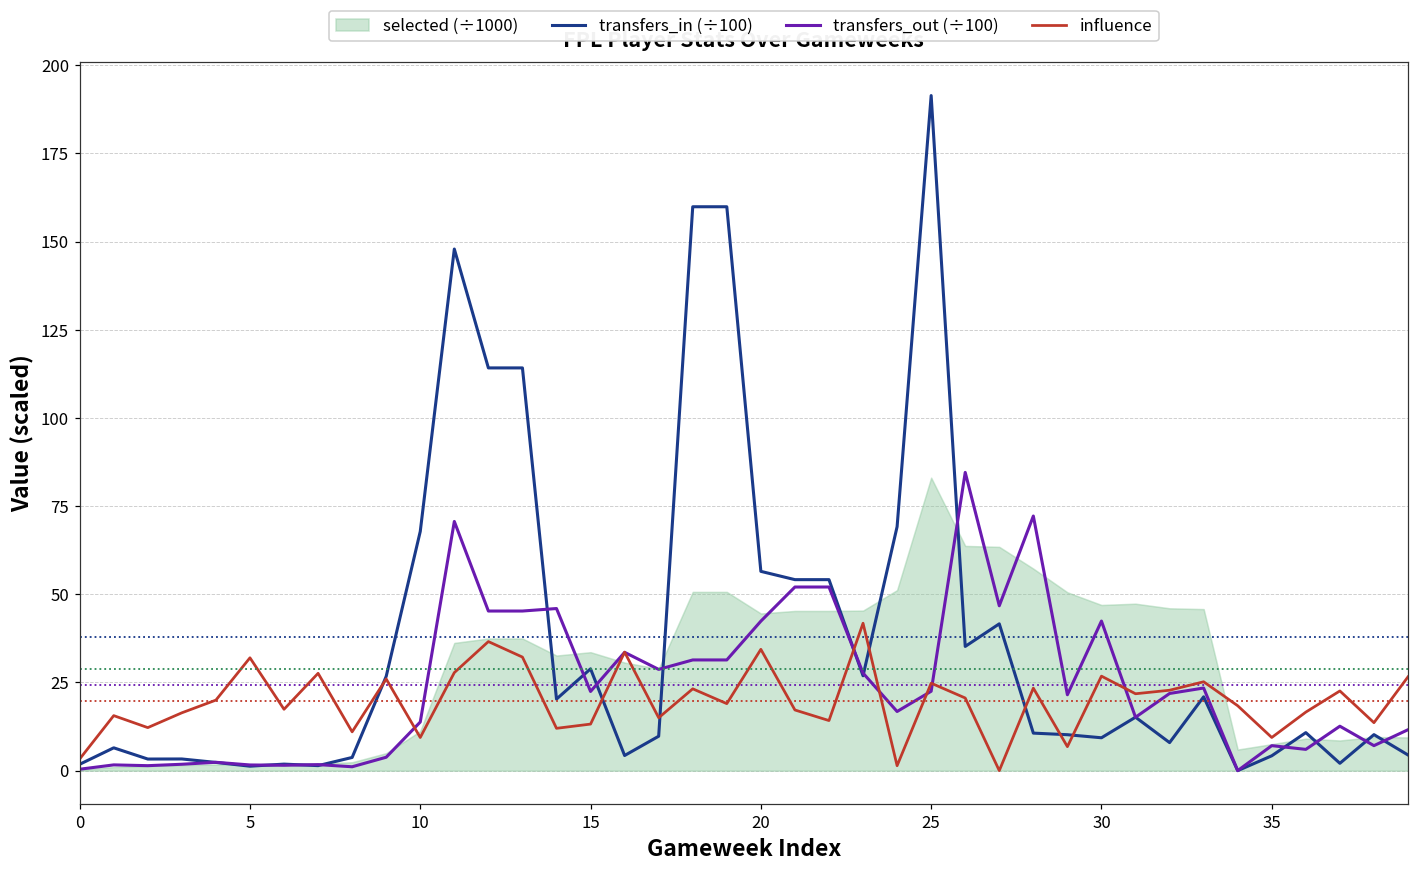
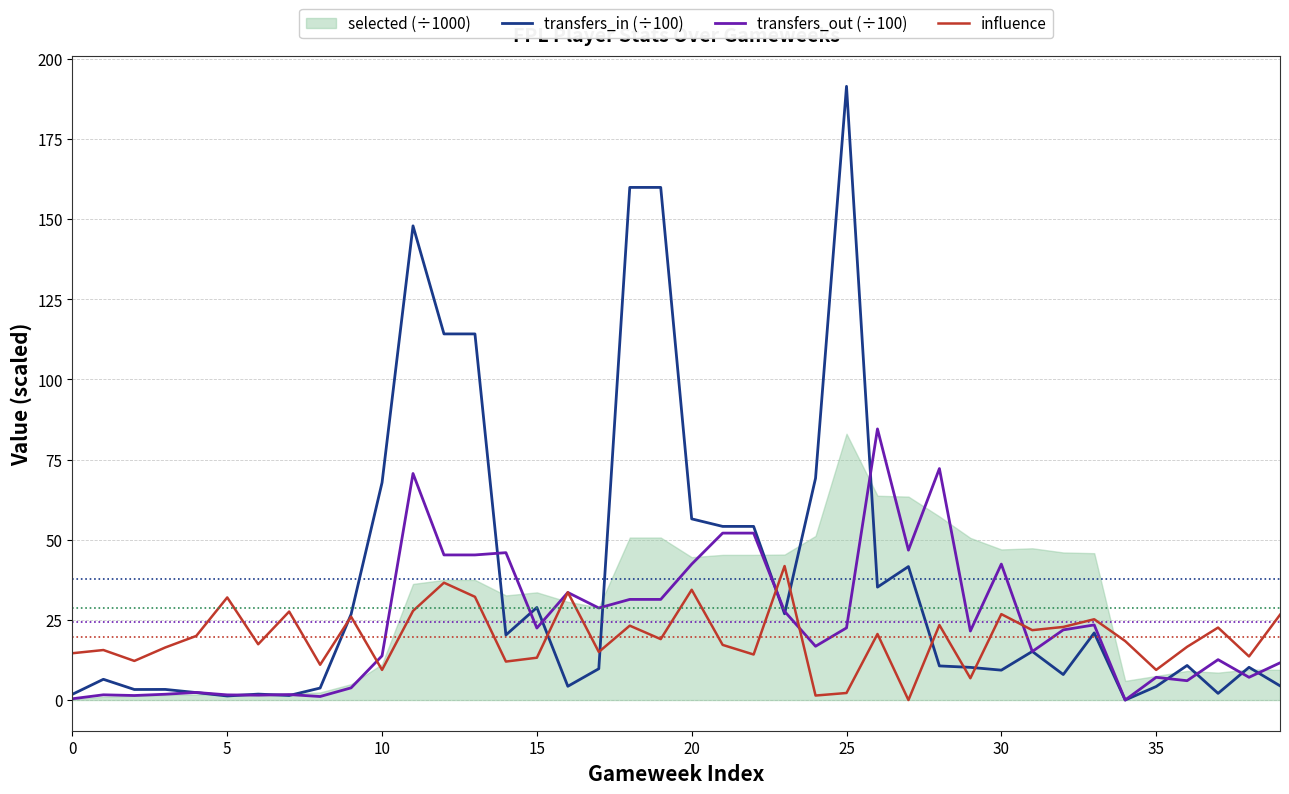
  {
    "transfers_in (÷100)": {
      "0": 2,
      "10": 68,
      "15": 29,
      "20": 57,
      "25": 191,
      "30": 9,
      "35": 4
    },
    "selected (÷1000)": {
      "10": 11,
      "15": 34,
      "20": 45,
      "25": 83,
      "30": 47
    },
    "transfers_out (÷100)": {
      "10": 14,
      "15": 22,
      "20": 42,
      "25": 23,
      "30": 42
    },
    "influence": {
-     "0": 3,
+     "0": 15,
      "5": 32,
      "10": 9,
      "15": 13,
      "20": 34,
-     "25": 25,
+     "25": 2,
      "30": 27,
      "35": 9
    }
  }
